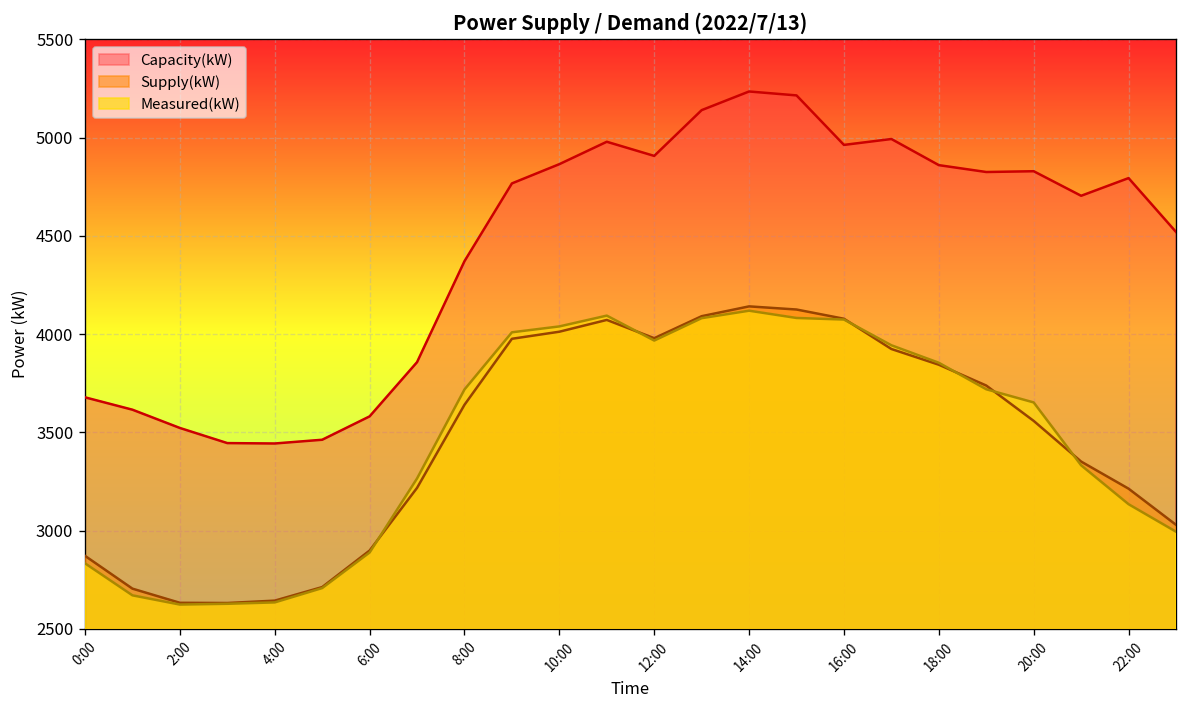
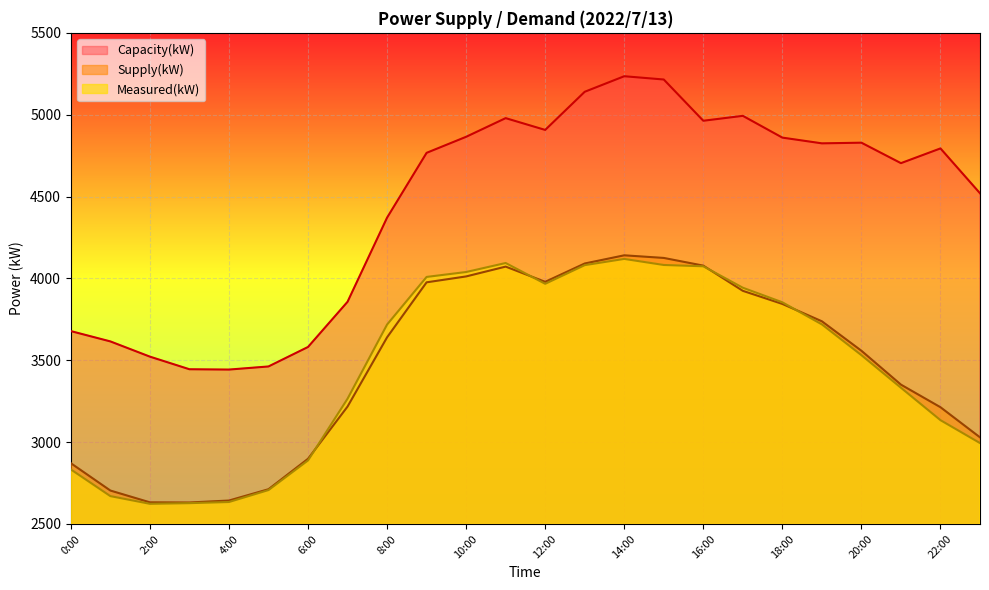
  {
    "Capacity(kW)": {
      "0:00": 3680,
      "2:00": 3520,
      "4:00": 3440,
      "6:00": 3580,
      "8:00": 4370,
      "10:00": 4870,
      "12:00": 4910,
      "14:00": 5240,
      "16:00": 4960,
      "18:00": 4860,
      "20:00": 4830,
      "22:00": 4790
    },
    "Supply(kW)": {
      "0:00": 2870,
      "8:00": 3640,
      "10:00": 4010,
      "14:00": 4140,
      "20:00": 3560,
      "22:00": 3210
    },
    "Measured(kW)": {
      "0:00": 2830,
      "8:00": 3720,
      "10:00": 4040,
      "14:00": 4120,
-     "20:00": 3650,
+     "20:00": 3530,
      "22:00": 3130
    }
  }
